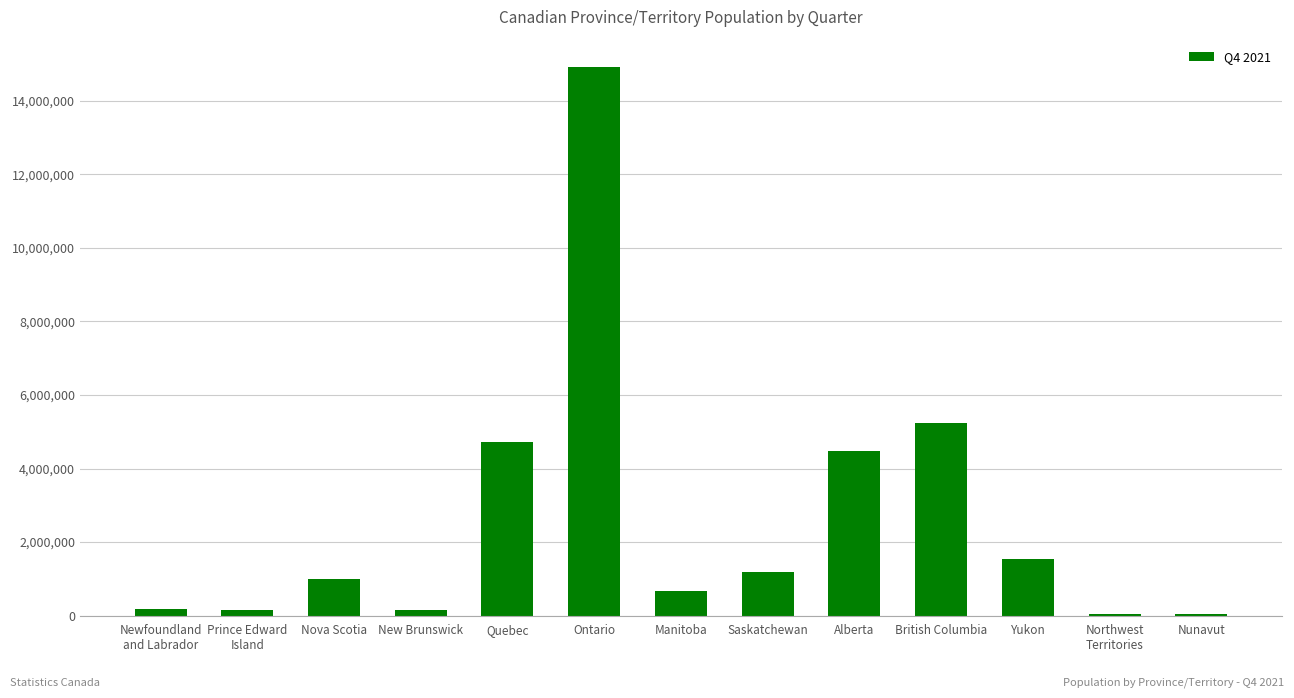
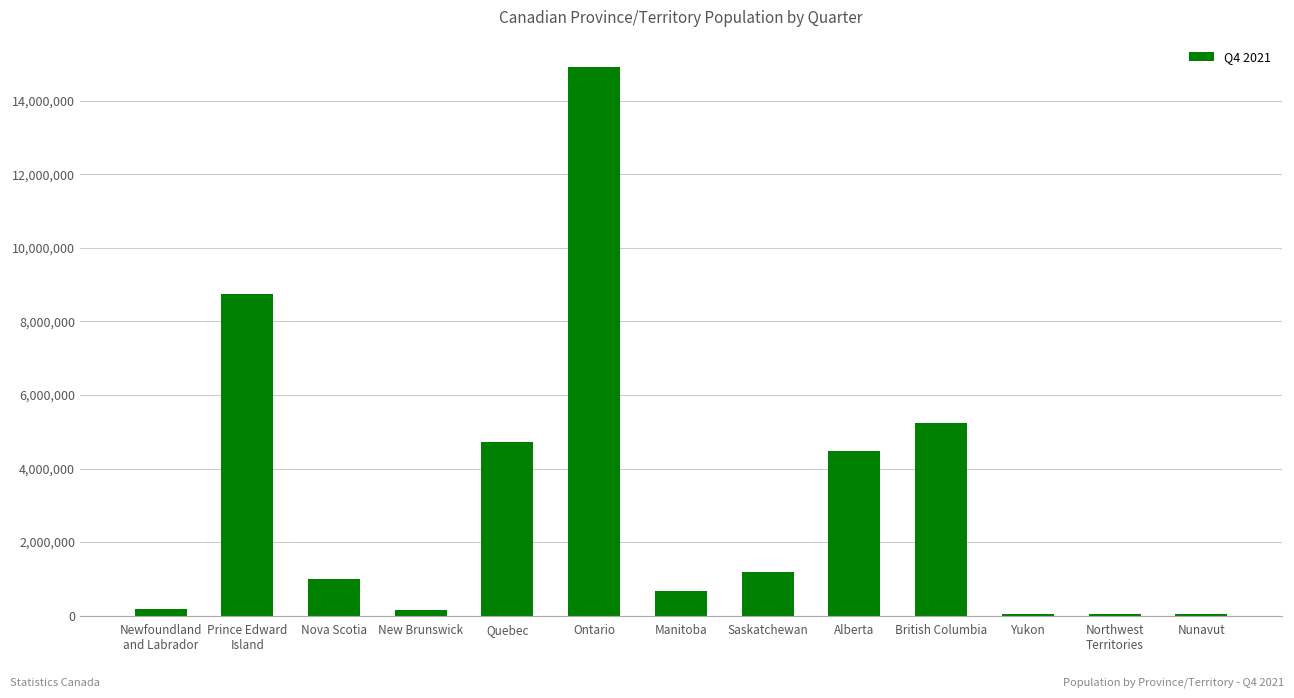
  {
    "Newfoundland and Labrador": "200,000",
-   "Prince Edward Island": "200,000",
+   "Prince Edward Island": "8,800,000",
    "Nova Scotia": "1,000,000",
    "New Brunswick": "200,000",
    "Quebec": "4,700,000",
    "Ontario": "14,900,000",
    "Manitoba": "700,000",
    "Saskatchewan": "1,200,000",
    "Alberta": "4,500,000",
    "British Columbia": "5,200,000",
-   "Yukon": "1,600,000"
+   "Yukon": "0"
  }
